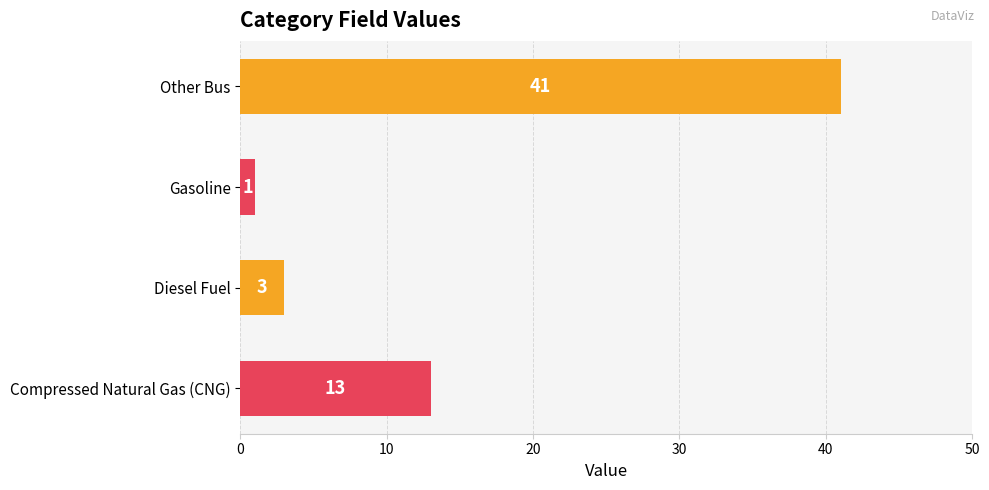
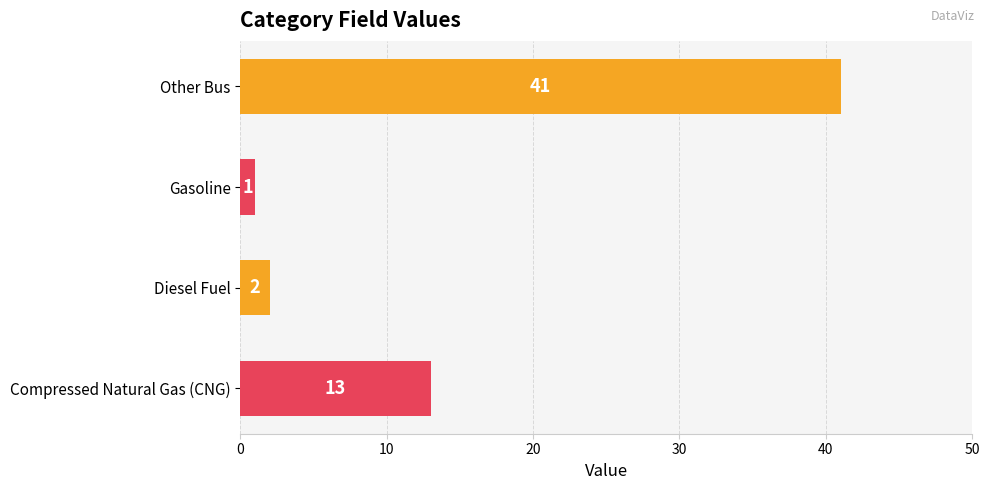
  {
    "Other Bus": 41,
    "Gasoline": 1,
-   "Diesel Fuel": 3,
+   "Diesel Fuel": 2,
    "Compressed Natural Gas (CNG)": 13
  }
